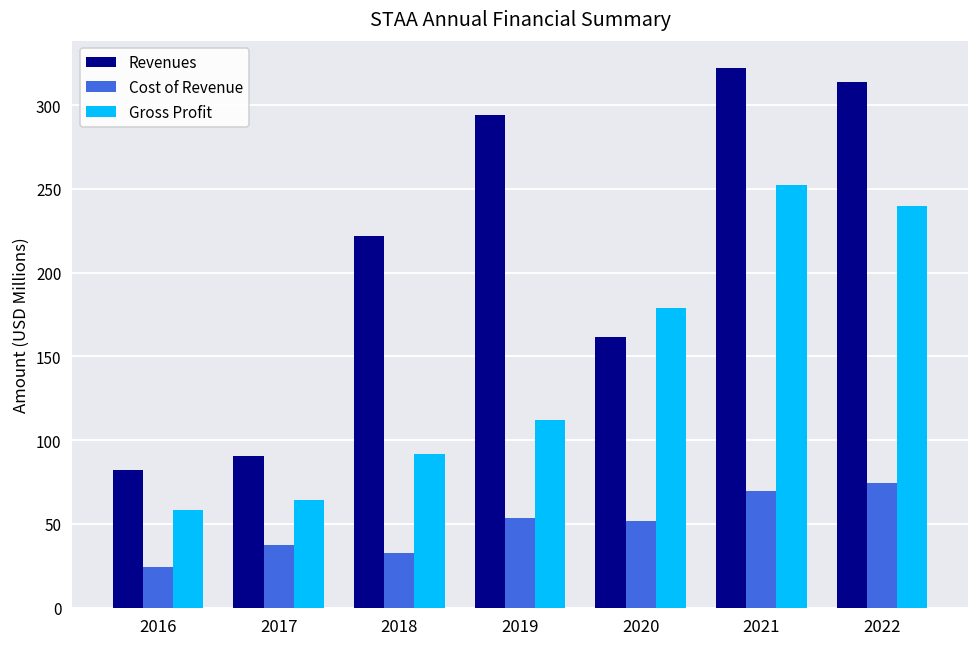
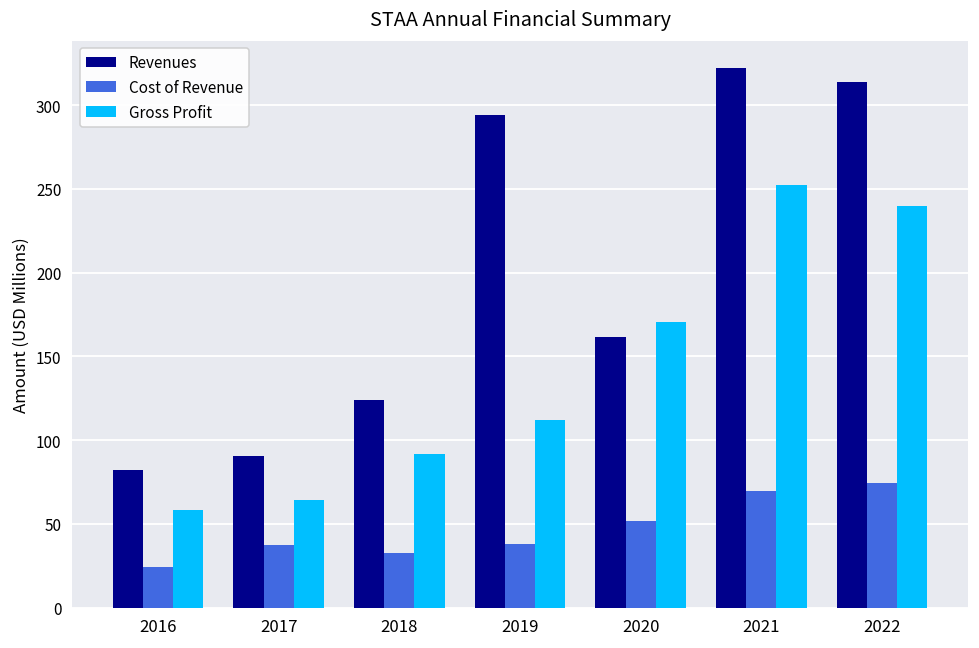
  {
    "Revenues": {
      "2016": 82,
      "2017": 91,
-     "2018": 222,
+     "2018": 124,
      "2019": 294,
      "2020": 161,
      "2021": 322,
      "2022": 314
    },
    "Cost of Revenue": {
      "2016": 24,
      "2017": 37,
      "2018": 32,
-     "2019": 54,
+     "2019": 38,
      "2020": 52,
      "2021": 70,
      "2022": 74
    },
    "Gross Profit": {
      "2016": 58,
      "2017": 64,
      "2018": 92,
      "2019": 112,
-     "2020": 179,
+     "2020": 171,
      "2021": 253,
      "2022": 240
    }
  }
